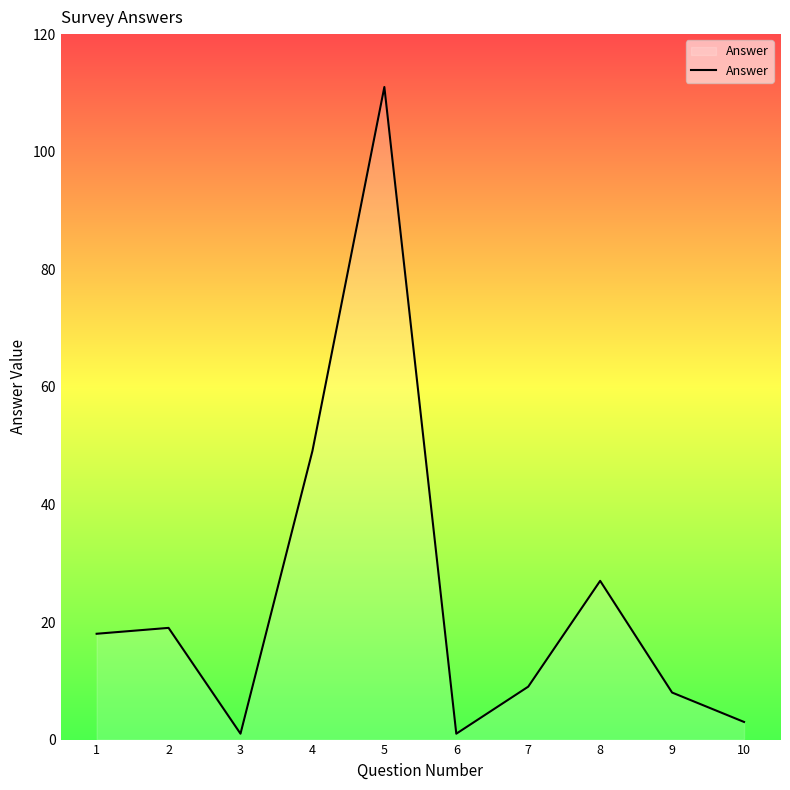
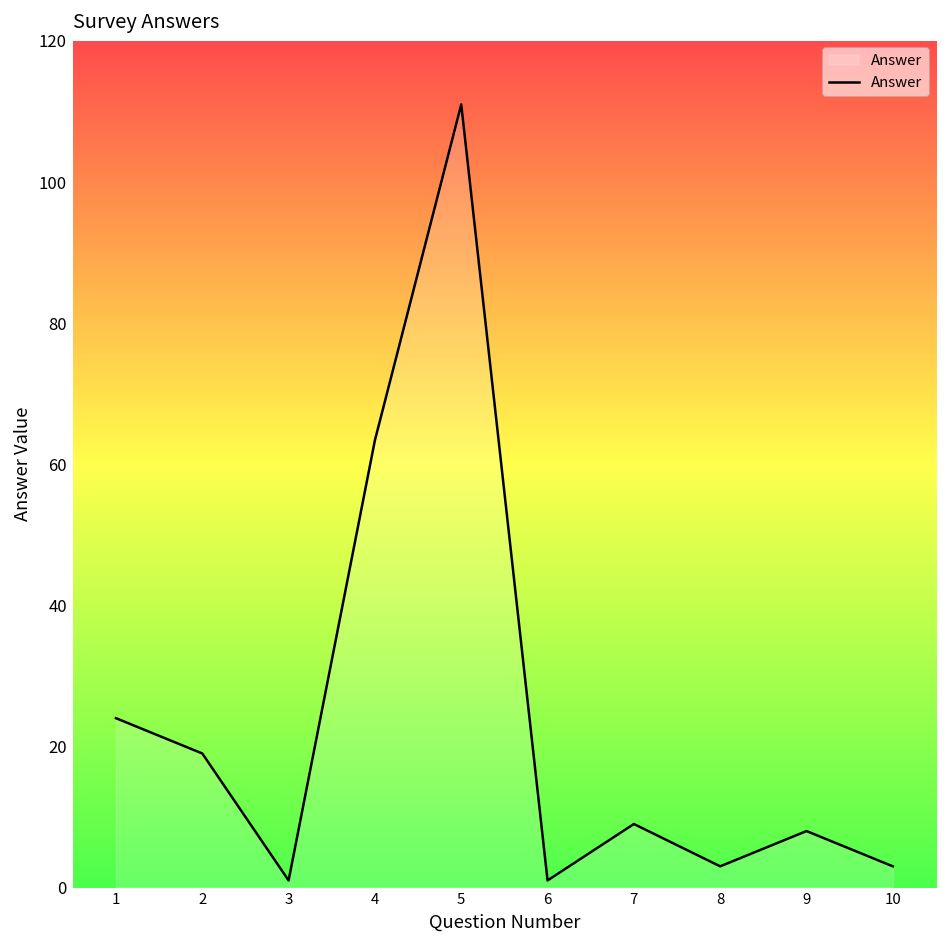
  {
-   "1": 18,
+   "1": 24,
    "2": 19,
    "3": 1,
-   "4": 49,
+   "4": 63,
    "5": 111,
    "6": 1,
    "7": 9,
-   "8": 27,
+   "8": 3,
    "9": 8,
    "10": 3
  }
